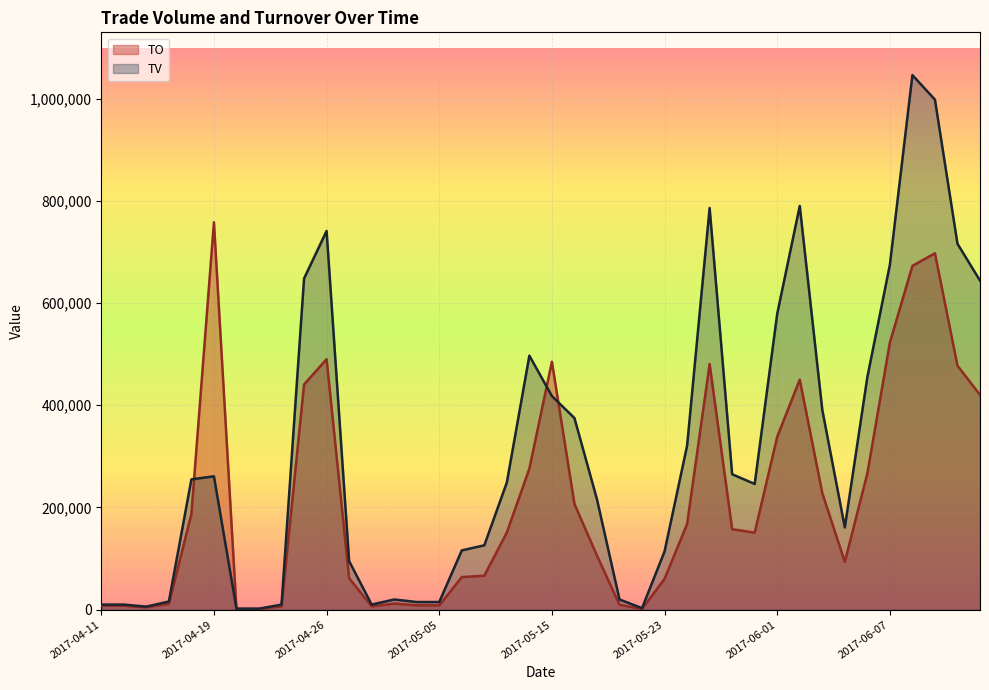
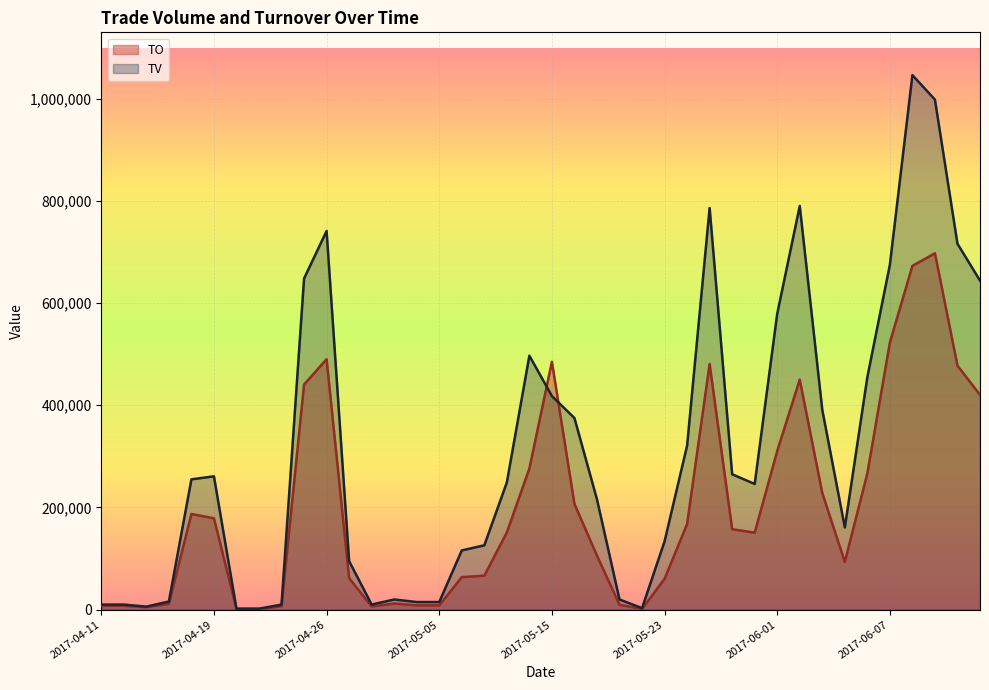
  {
    "TO": {
-     "2017-04-19": "760,000",
+     "2017-04-19": "180,000",
      "2017-04-26": "490,000",
      "2017-05-05": "10,000",
      "2017-05-15": "490,000",
      "2017-05-23": "60,000",
-     "2017-06-01": "340,000",
+     "2017-06-01": "310,000",
      "2017-06-07": "520,000"
    },
    "TV": {
      "2017-04-19": "260,000",
      "2017-04-26": "740,000",
      "2017-05-05": "20,000",
      "2017-05-15": "420,000",
-     "2017-05-23": "110,000",
+     "2017-05-23": "130,000",
      "2017-06-01": "580,000",
      "2017-06-07": "680,000"
    }
  }
